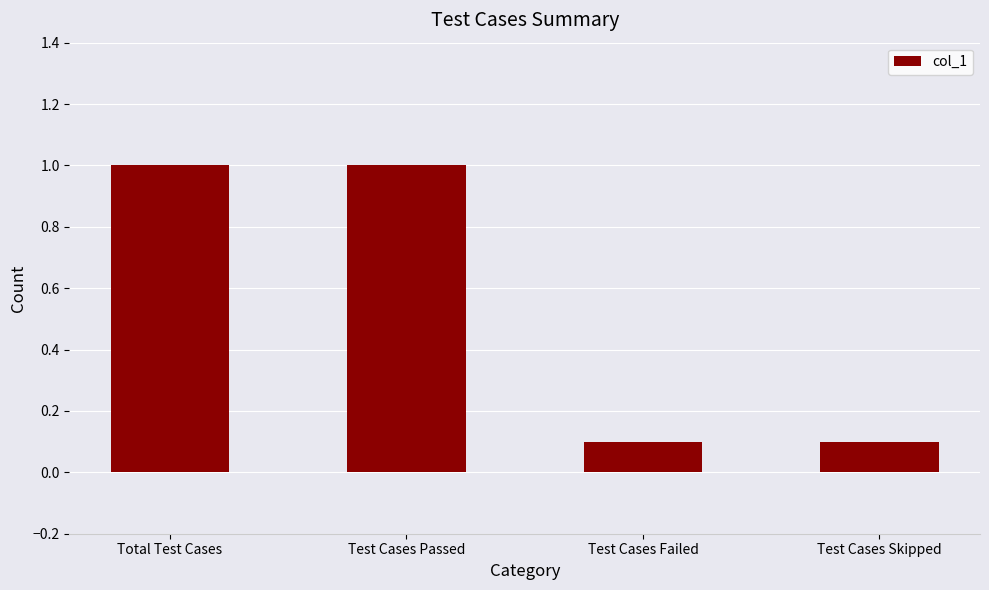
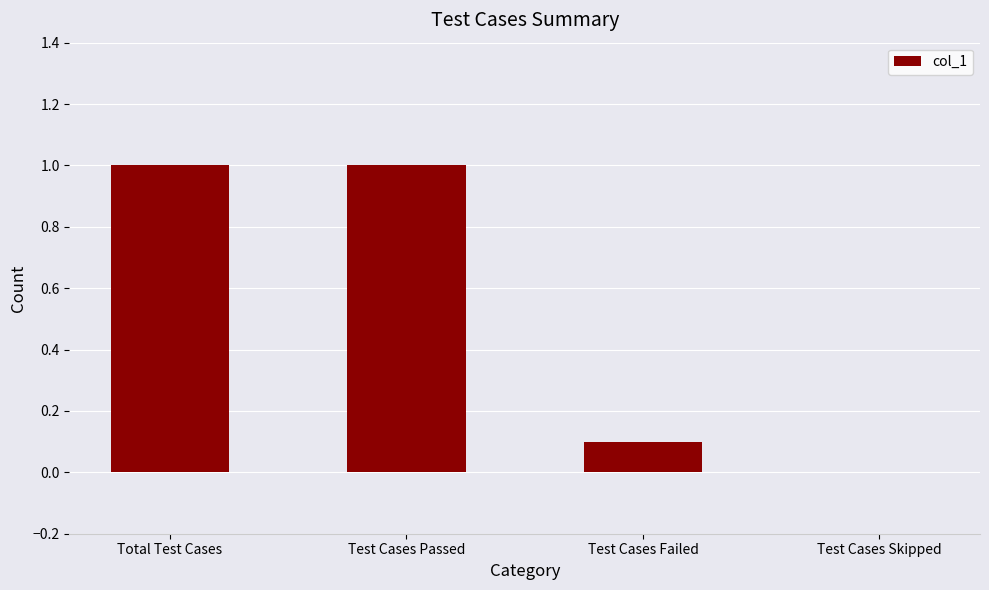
  {
    "Total Test Cases": 1.0,
    "Test Cases Passed": 1.0,
    "Test Cases Failed": 0.1,
-   "Test Cases Skipped": 0.1
+   "Test Cases Skipped": 0.0
  }
